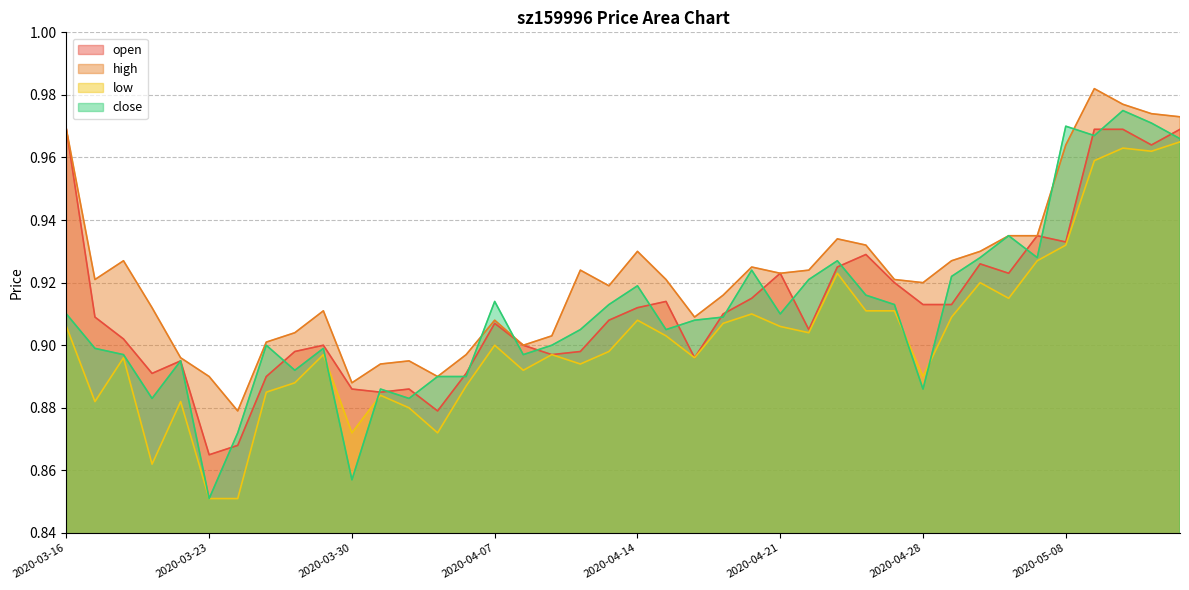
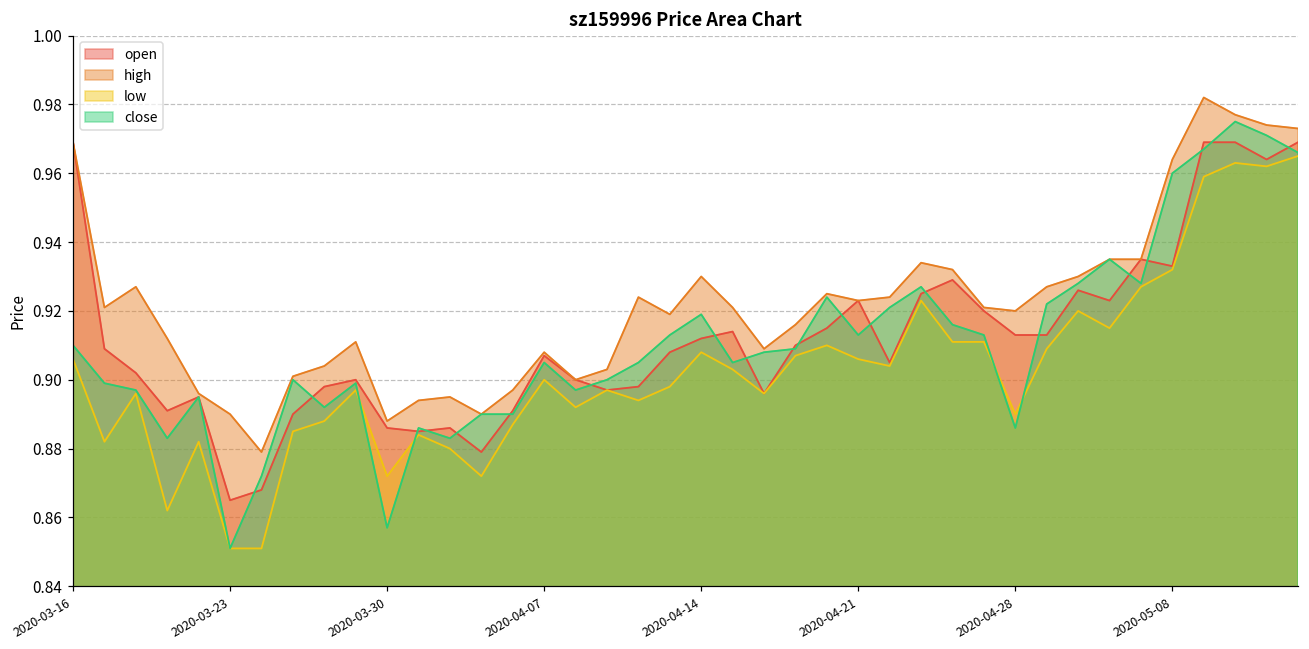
  {
    "close": {
      "2020-03-16": 0.910,
      "2020-03-30": 0.857,
-     "2020-04-07": 0.914,
+     "2020-04-07": 0.905,
      "2020-04-14": 0.919,
-     "2020-04-21": 0.910,
+     "2020-04-21": 0.913,
      "2020-04-28": 0.886,
-     "2020-05-08": 0.97
+     "2020-05-08": 0.96
    }
  }
